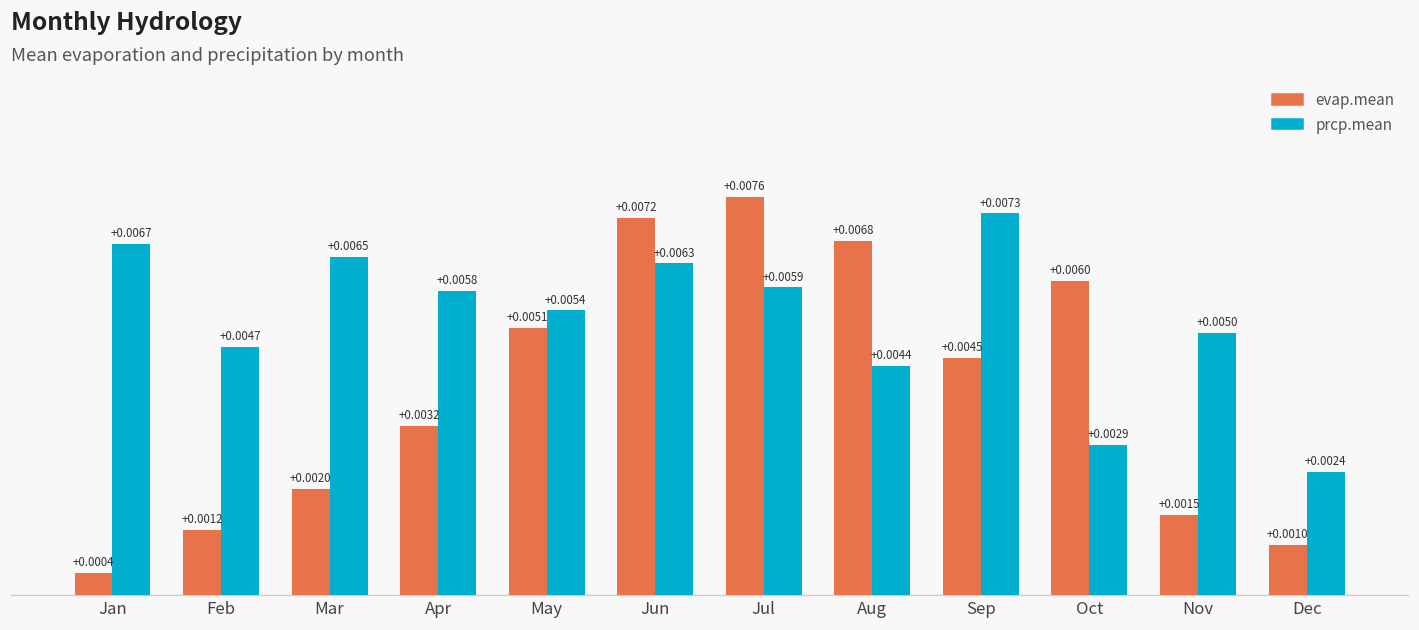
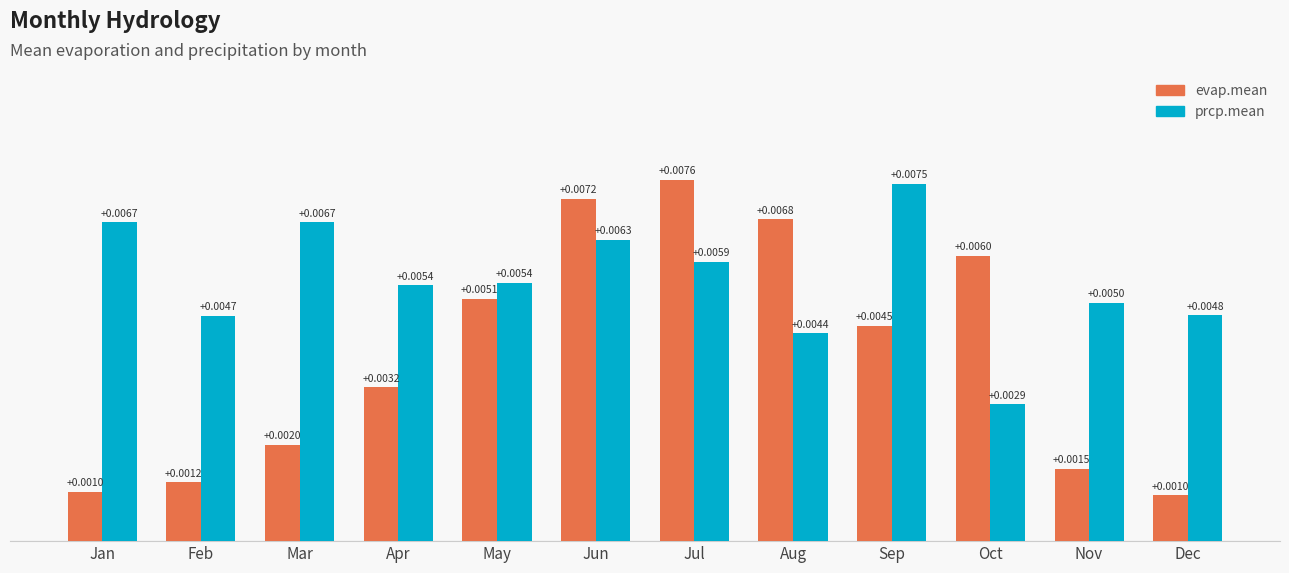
  {
    "evap.mean": {
-     "Jan": "+0.0004",
+     "Jan": "+0.0010",
      "Feb": "+0.0012",
      "Mar": "+0.0020",
      "Apr": "+0.0032",
      "May": "+0.0051",
      "Jun": "+0.0072",
      "Jul": "+0.0076",
      "Aug": "+0.0068",
      "Sep": "+0.0045",
      "Oct": "+0.0060",
      "Nov": "+0.0015",
      "Dec": "+0.0010"
    },
    "prcp.mean": {
      "Jan": "+0.0067",
      "Feb": "+0.0047",
-     "Mar": "+0.0065",
-     "Apr": "+0.0058",
+     "Mar": "+0.0067",
+     "Apr": "+0.0054",
      "May": "+0.0054",
      "Jun": "+0.0063",
      "Jul": "+0.0059",
      "Aug": "+0.0044",
-     "Sep": "+0.0073",
+     "Sep": "+0.0075",
      "Oct": "+0.0029",
      "Nov": "+0.0050",
-     "Dec": "+0.0024"
+     "Dec": "+0.0048"
    }
  }
